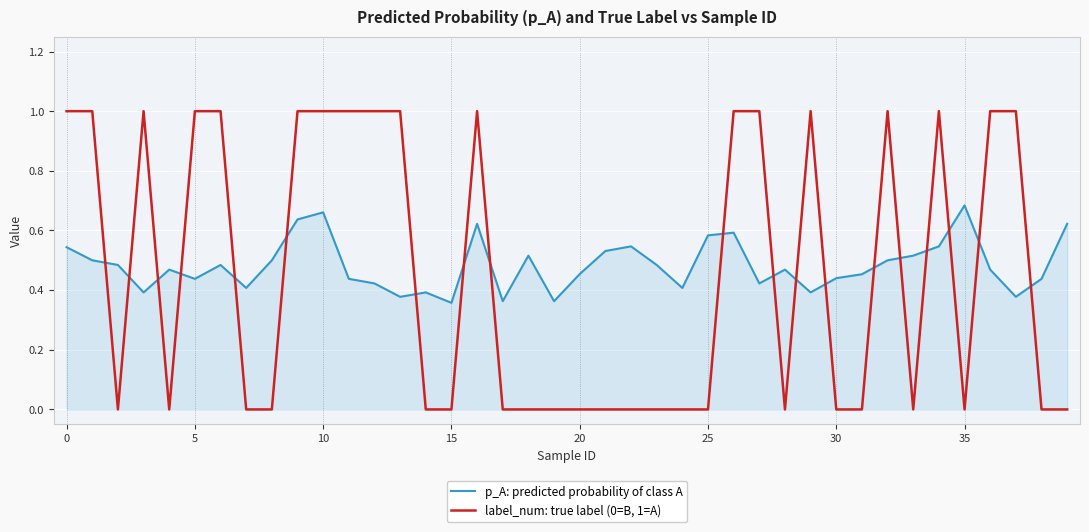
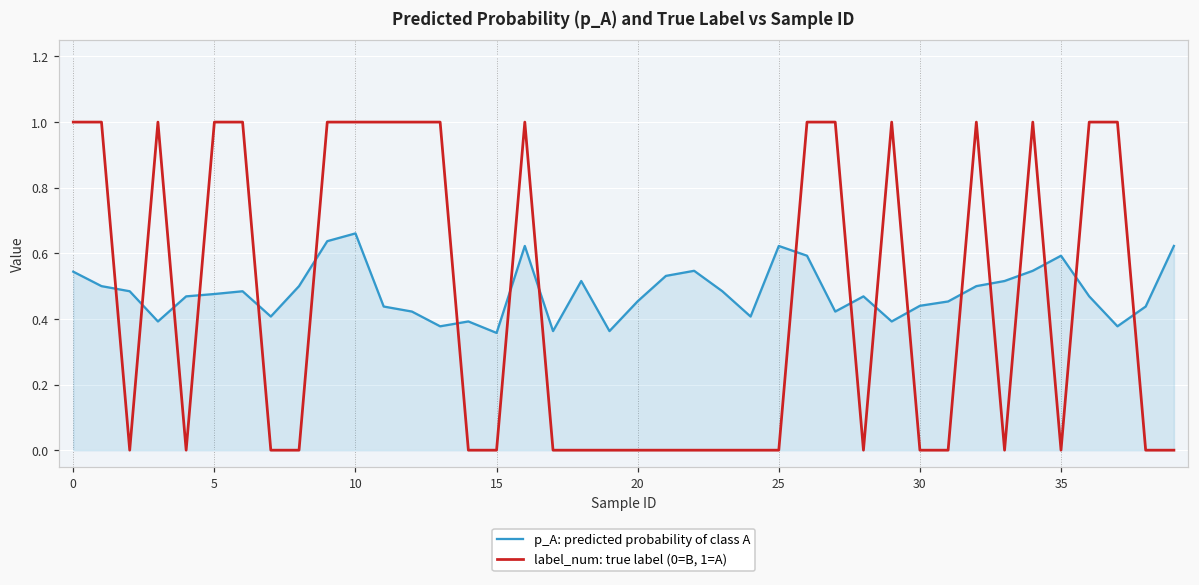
  {
    "p_A: predicted probability of class A": {
      "0": 0.54,
-     "5": 0.44,
+     "5": 0.48,
      "10": 0.66,
      "15": 0.36,
      "20": 0.45,
-     "25": 0.58,
+     "25": 0.62,
      "30": 0.44,
-     "35": 0.68
+     "35": 0.59
    },
    "label_num: true label (0=B, 1=A)": {
      "0": 1.00,
      "5": 1.00,
      "10": 1.00,
      "15": 0.00,
      "20": 0.00,
      "25": 0.00,
      "30": 0.00,
      "35": 0.00
    }
  }
